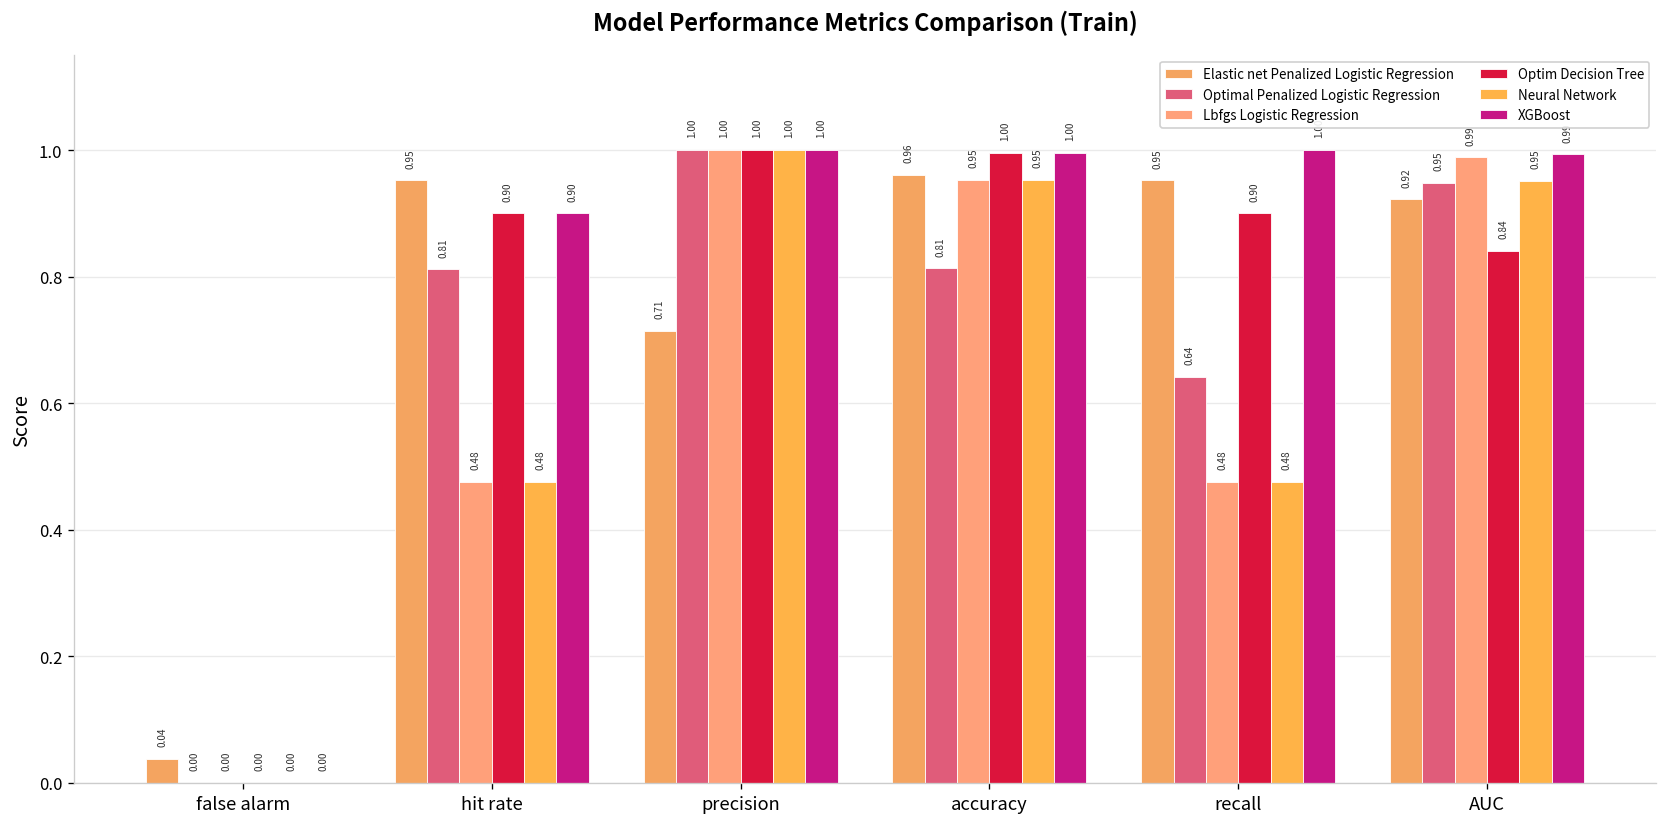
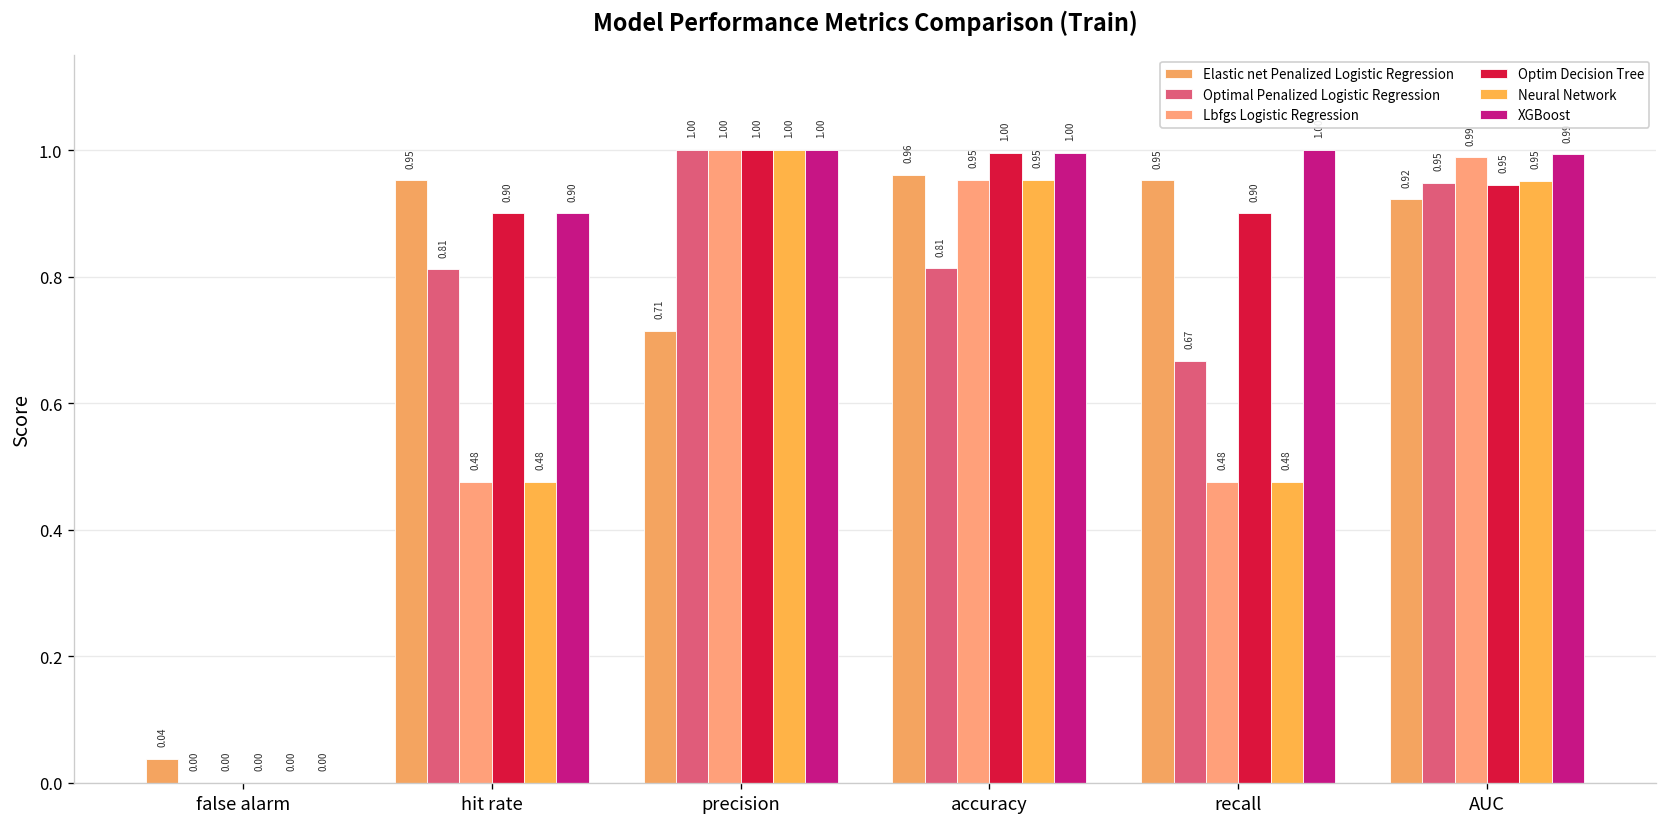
  {
    "Optimal Penalized Logistic Regression": {
      "false alarm": 0.00,
      "hit rate": 0.81,
      "precision": 1.00,
      "accuracy": 0.81,
-     "recall": 0.64,
+     "recall": 0.67,
      "AUC": 0.95
    },
    "Optim Decision Tree": {
      "false alarm": 0.00,
      "hit rate": 0.90,
      "precision": 1.00,
      "accuracy": 1.00,
      "recall": 0.90,
-     "AUC": 0.84
+     "AUC": 0.95
    },
    "XGBoost": {
      "false alarm": 0.00,
      "hit rate": 0.90,
      "precision": 1.00,
      "accuracy": 1.00
    }
  }
